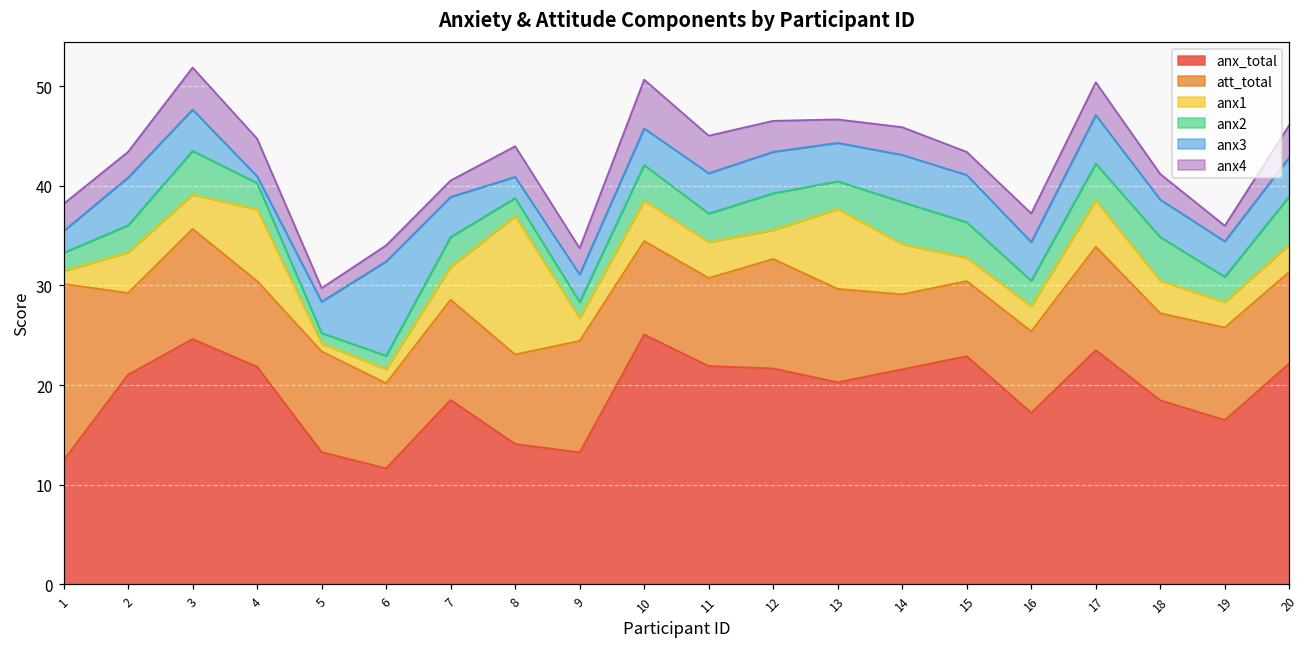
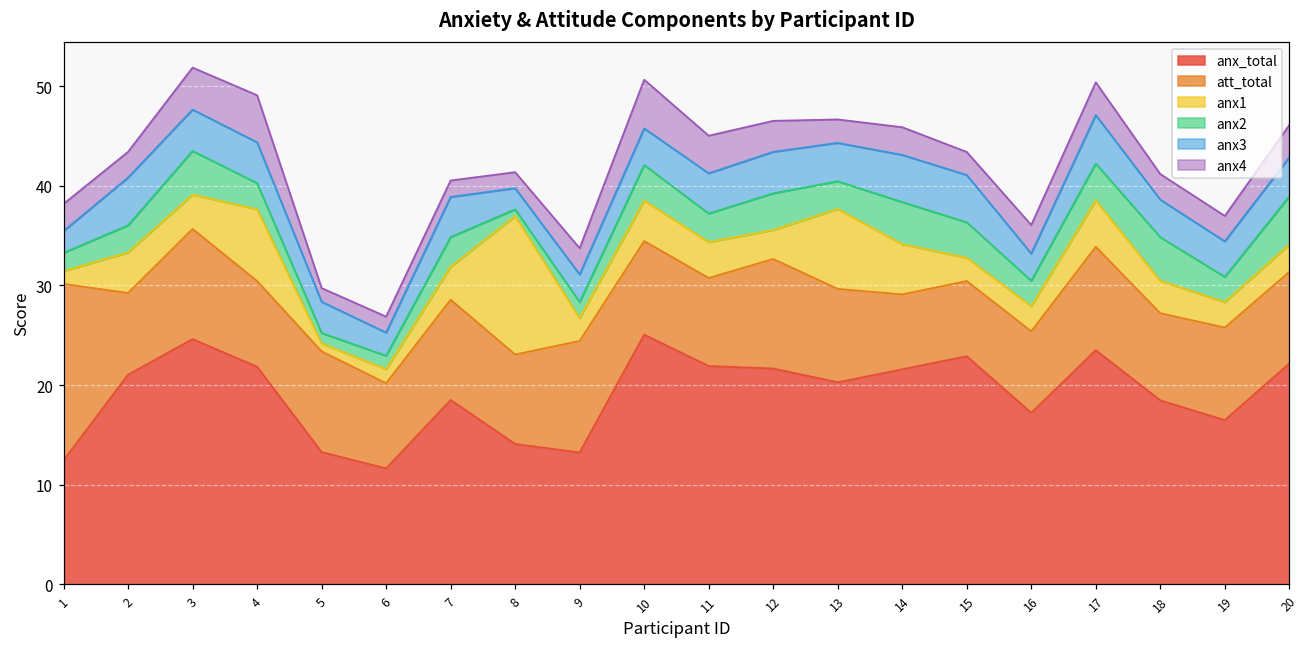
  {
    "anx1": {
      "1": 1,
      "2": 4,
      "3": 3,
      "4": 7,
      "5": 1,
      "6": 1,
      "7": 3,
      "8": 14,
      "9": 2,
      "10": 4,
      "11": 4,
      "12": 3,
      "13": 8,
      "14": 5,
      "15": 2,
      "16": 3,
      "17": 5,
      "18": 3,
      "19": 3,
      "20": 3
    },
    "anx2": {
      "1": 2,
      "2": 3,
      "3": 4,
      "4": 3,
      "5": 1,
      "6": 1,
      "7": 3,
-     "8": 2,
+     "8": 1,
      "9": 2,
      "10": 4,
      "11": 3,
      "12": 4,
      "13": 3,
      "14": 4,
      "15": 4,
      "16": 3,
      "17": 4,
      "18": 4,
      "19": 3,
      "20": 5
    },
    "anx3": {
      "1": 2,
      "2": 5,
      "3": 4,
-     "4": 1,
+     "4": 4,
      "5": 3,
-     "6": 9,
+     "6": 2,
      "7": 4,
      "8": 2,
      "9": 3,
      "10": 4,
      "11": 4,
      "12": 4,
      "13": 4,
      "14": 5,
      "15": 5,
-     "16": 4,
+     "16": 3,
      "17": 5,
      "18": 4,
      "19": 4,
      "20": 4
    },
    "anx4": {
      "1": 3,
      "2": 3,
      "3": 4,
-     "4": 4,
+     "4": 5,
      "5": 1,
      "6": 2,
      "7": 2,
-     "8": 3,
+     "8": 2,
      "9": 3,
      "10": 5,
      "11": 4,
      "12": 3,
      "13": 2,
      "14": 3,
      "15": 2,
      "16": 3,
      "17": 3,
      "18": 3,
-     "19": 2,
+     "19": 3,
      "20": 3
    }
  }
